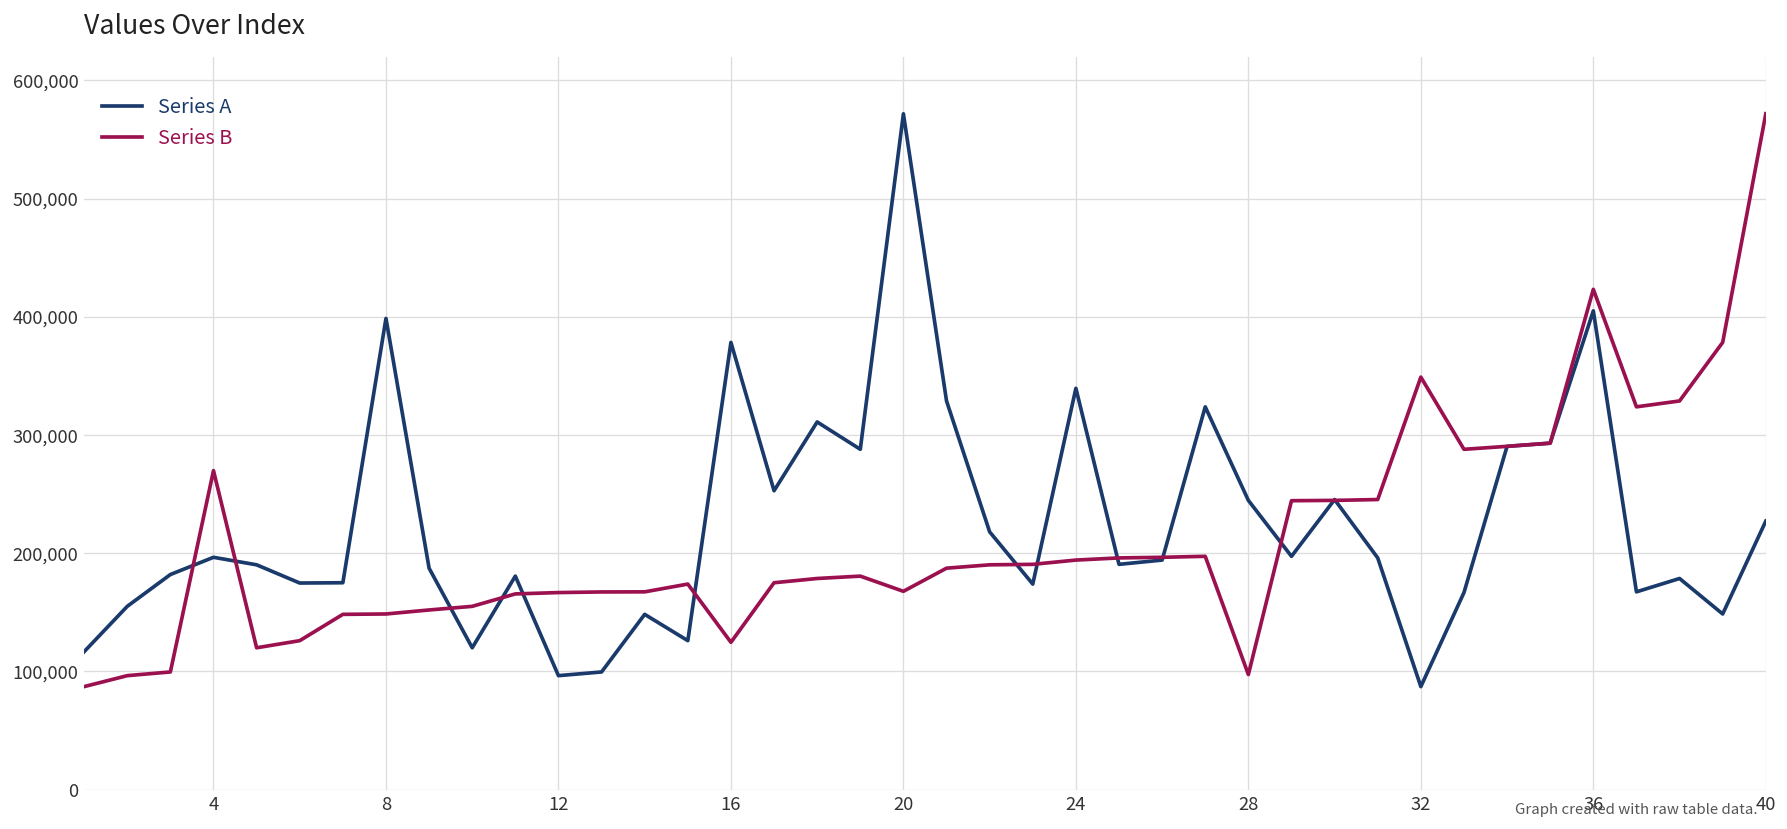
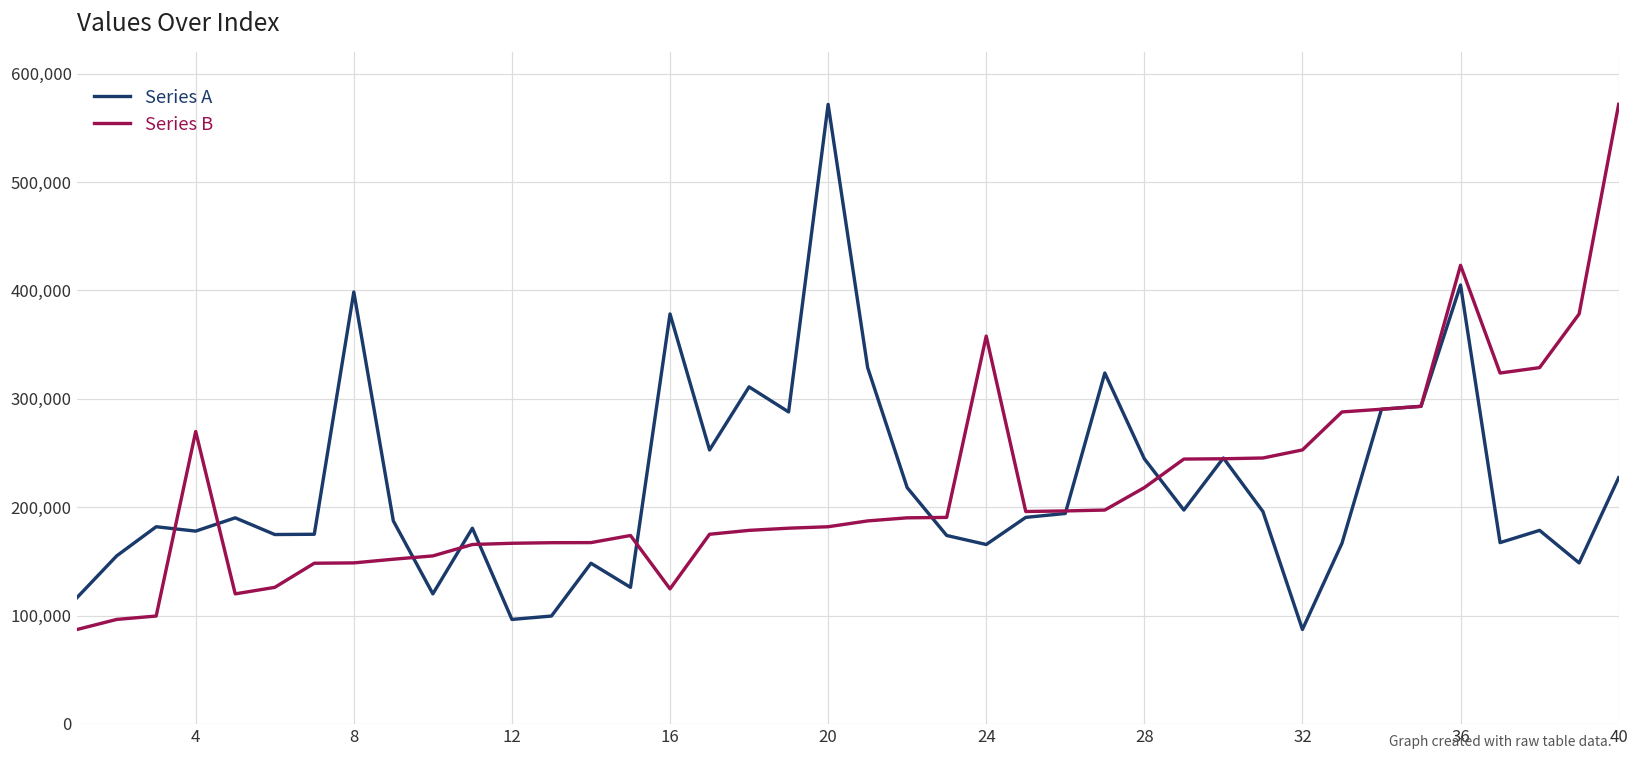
  {
    "Series A": {
-     "4": "200,000",
+     "4": "180,000",
      "8": "400,000",
      "12": "100,000",
      "16": "380,000",
      "20": "570,000",
-     "24": "340,000",
+     "24": "170,000",
      "28": "240,000",
      "32": "90,000",
      "36": "410,000",
      "40": "230,000"
    },
    "Series B": {
      "4": "270,000",
      "8": "150,000",
      "12": "170,000",
      "16": "120,000",
-     "20": "170,000",
-     "24": "190,000",
-     "28": "100,000",
-     "32": "350,000",
+     "20": "180,000",
+     "24": "360,000",
+     "28": "220,000",
+     "32": "250,000",
      "36": "420,000",
      "40": "570,000"
    }
  }
